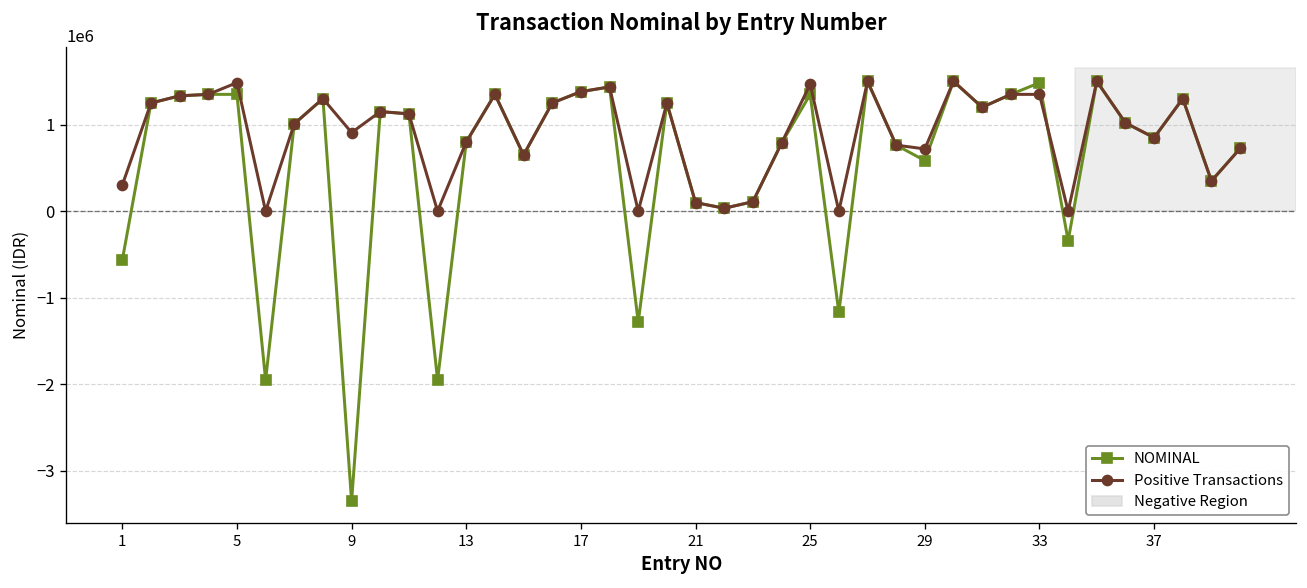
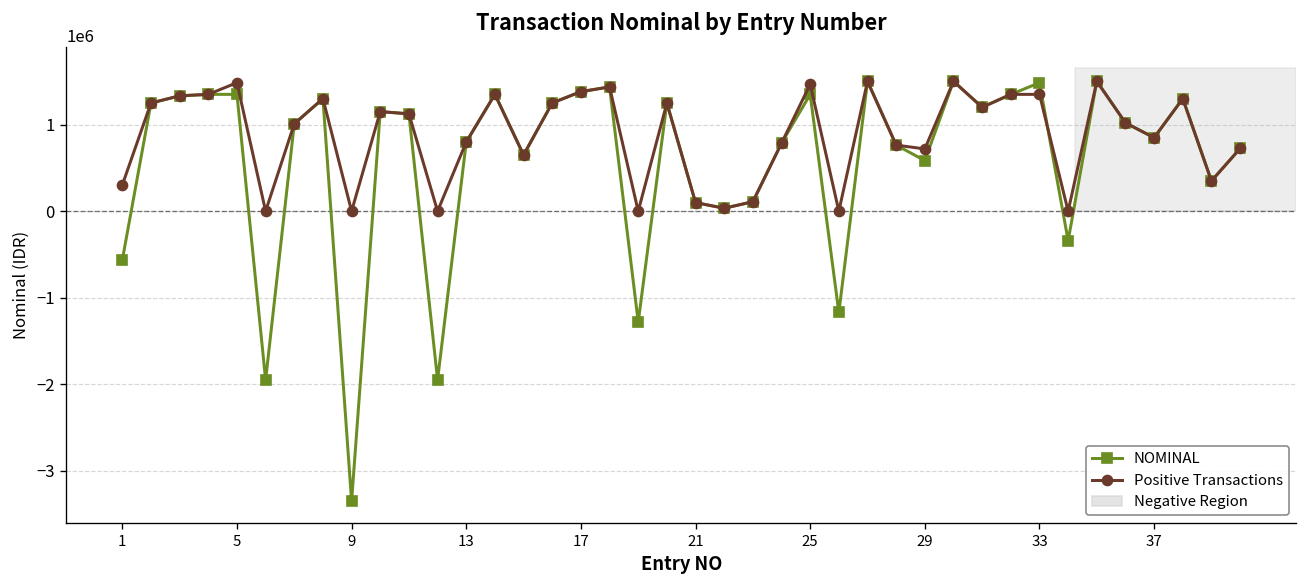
  {
    "NOMINAL": {
      "1": -600000,
      "5": 1300000,
      "9": -3400000,
      "25": 1300000,
      "29": 600000,
      "33": 1500000
    },
    "Positive Transactions": {
      "1": 300000,
      "5": 1500000,
-     "9": 900000,
+     "9": 0,
      "25": 1500000,
      "29": 700000,
      "33": 1300000
    }
  }
